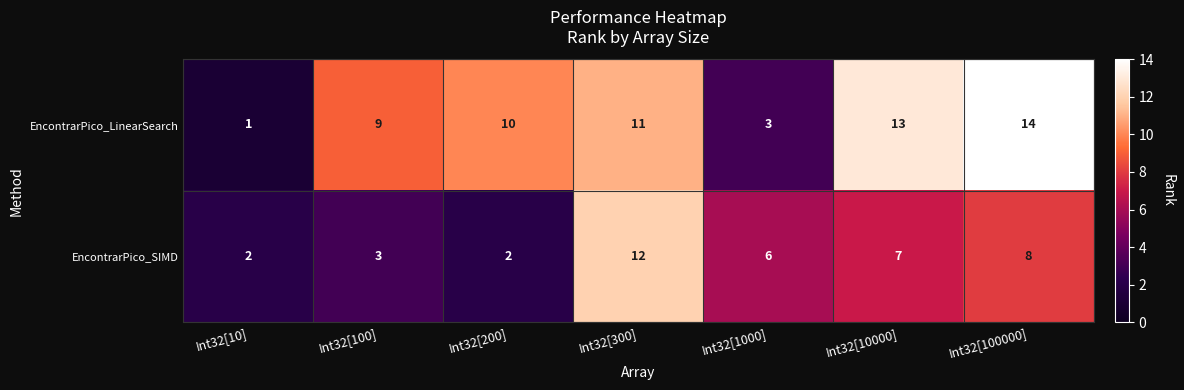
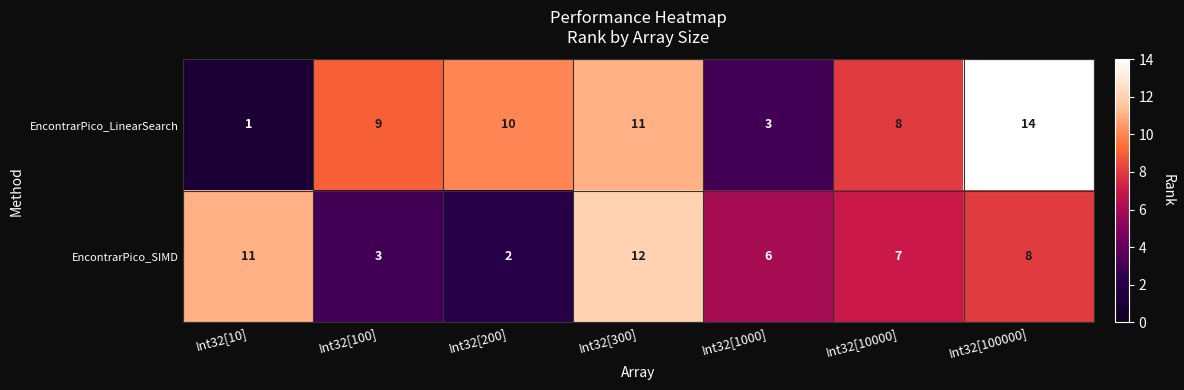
  {
    "EncontrarPico_LinearSearch": {
      "Int32[10]": 1,
      "Int32[100]": 9,
      "Int32[200]": 10,
      "Int32[300]": 11,
      "Int32[1000]": 3,
-     "Int32[10000]": 13,
+     "Int32[10000]": 8,
      "Int32[100000]": 14
    },
    "EncontrarPico_SIMD": {
-     "Int32[10]": 2,
+     "Int32[10]": 11,
      "Int32[100]": 3,
      "Int32[200]": 2,
      "Int32[300]": 12,
      "Int32[1000]": 6,
      "Int32[10000]": 7,
      "Int32[100000]": 8
    }
  }
